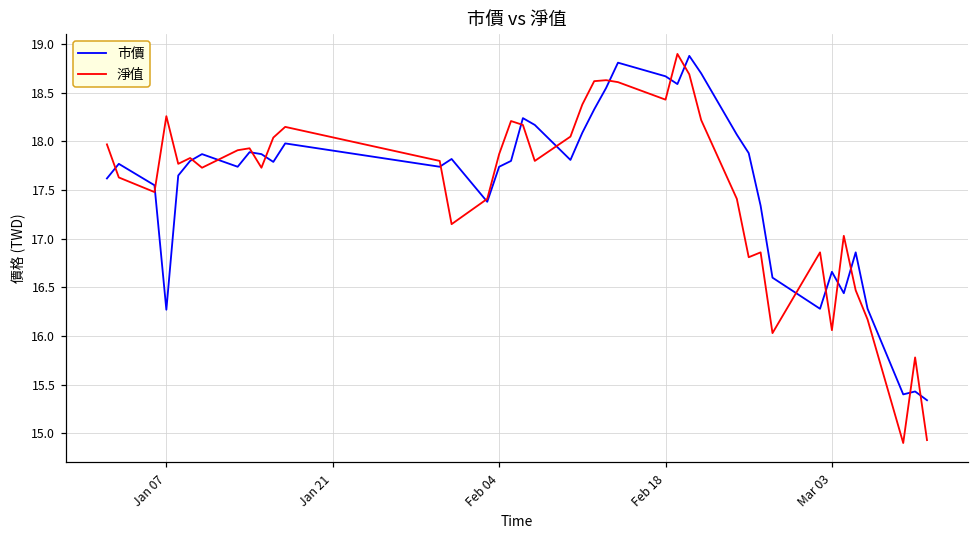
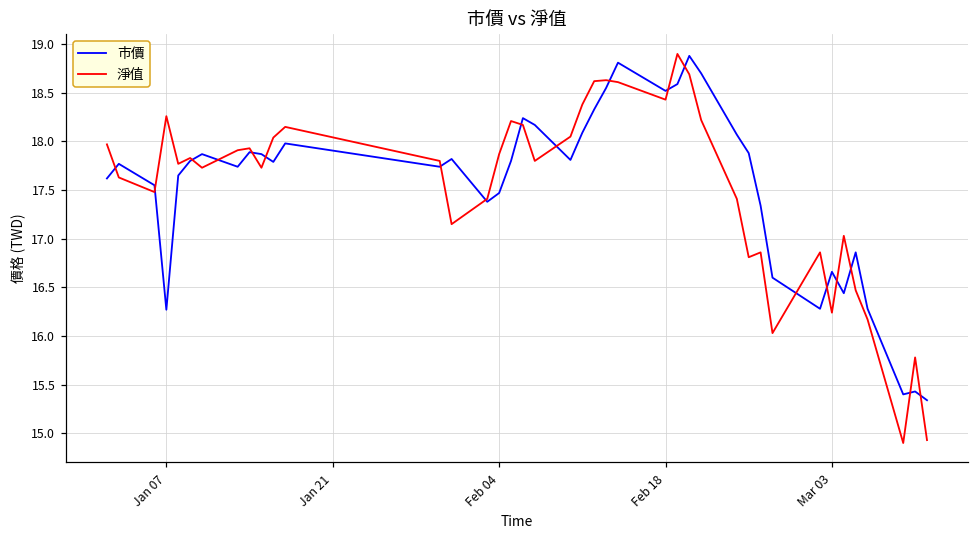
  {
    "市價": {
      "Jan 07": 16.3,
-     "Feb 04": 17.7,
-     "Feb 18": 18.7,
+     "Feb 04": 17.5,
+     "Feb 18": 18.5,
      "Mar 03": 16.7
    },
    "淨值": {
      "Jan 07": 18.3,
      "Feb 04": 17.9,
      "Feb 18": 18.4,
-     "Mar 03": 16.1
+     "Mar 03": 16.2
    }
  }
